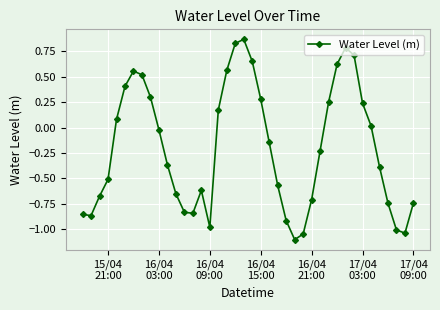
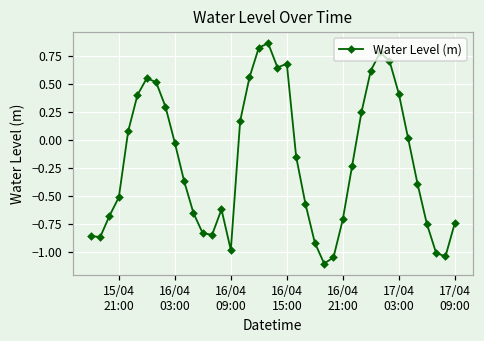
  {
    "15/04 21:00": -0.51,
    "16/04 03:00": -0.02,
    "16/04 09:00": -0.98,
-   "16/04 15:00": 0.28,
+   "16/04 15:00": 0.68,
    "16/04 21:00": -0.71,
-   "17/04 03:00": 0.24,
+   "17/04 03:00": 0.42,
    "17/04 09:00": -0.74
  }
